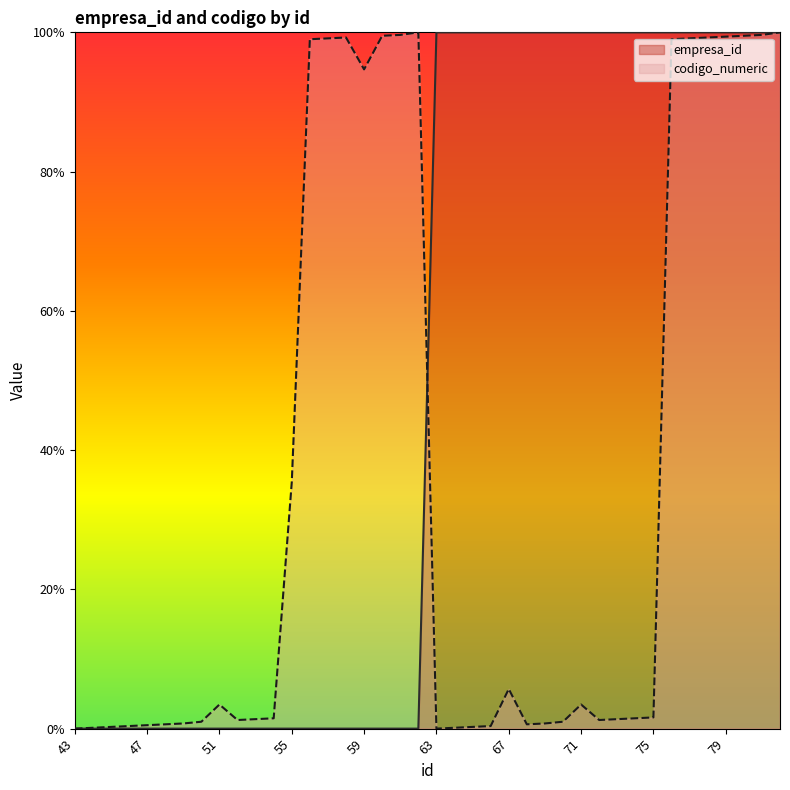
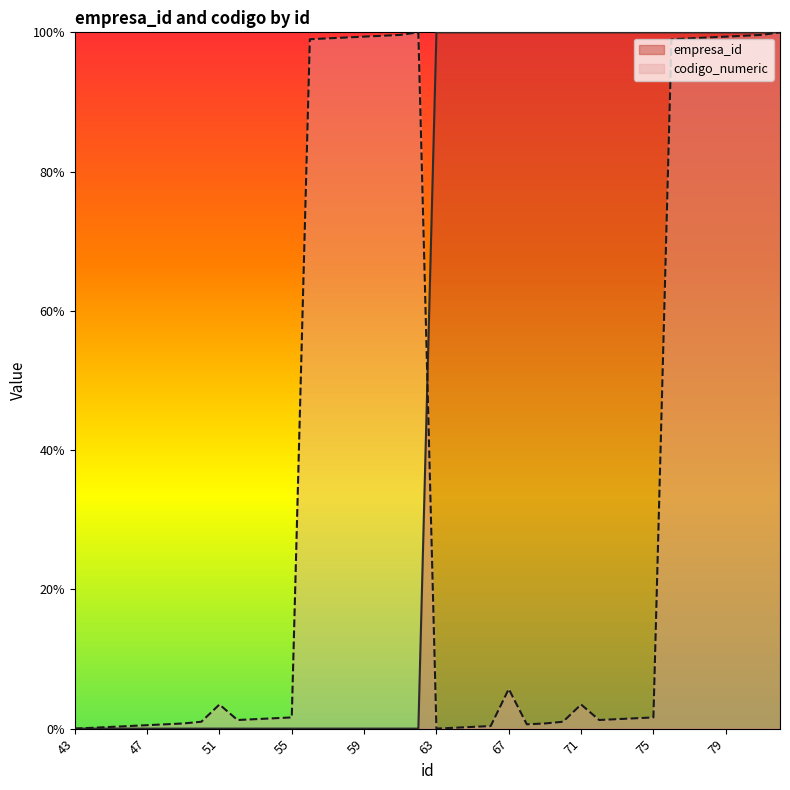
  {
    "empresa_id": {
      "47": "0%",
      "51": "0%",
      "55": "0%",
      "59": "0%",
      "63": "100%",
      "67": "100%",
      "71": "100%",
      "75": "100%",
      "79": "100%"
    },
    "codigo_numeric": {
      "47": "0%",
      "51": "3%",
-     "55": "35%",
-     "59": "95%",
+     "55": "2%",
+     "59": "99%",
      "63": "0%",
      "67": "6%",
      "71": "3%",
      "75": "2%",
      "79": "99%"
    }
  }
